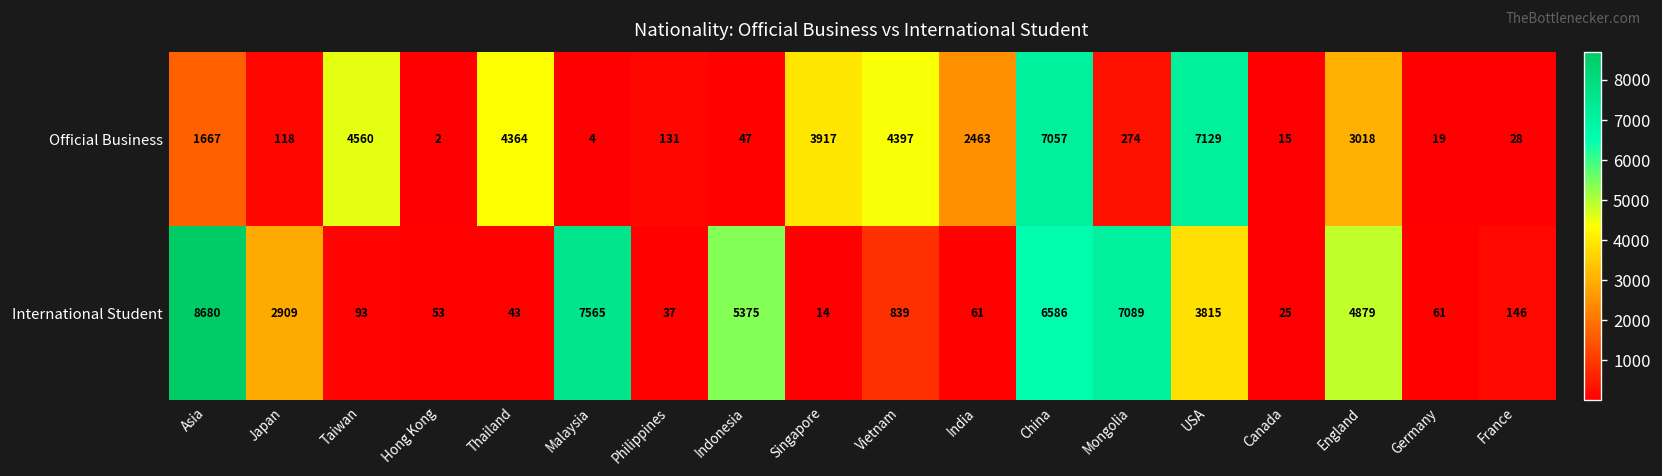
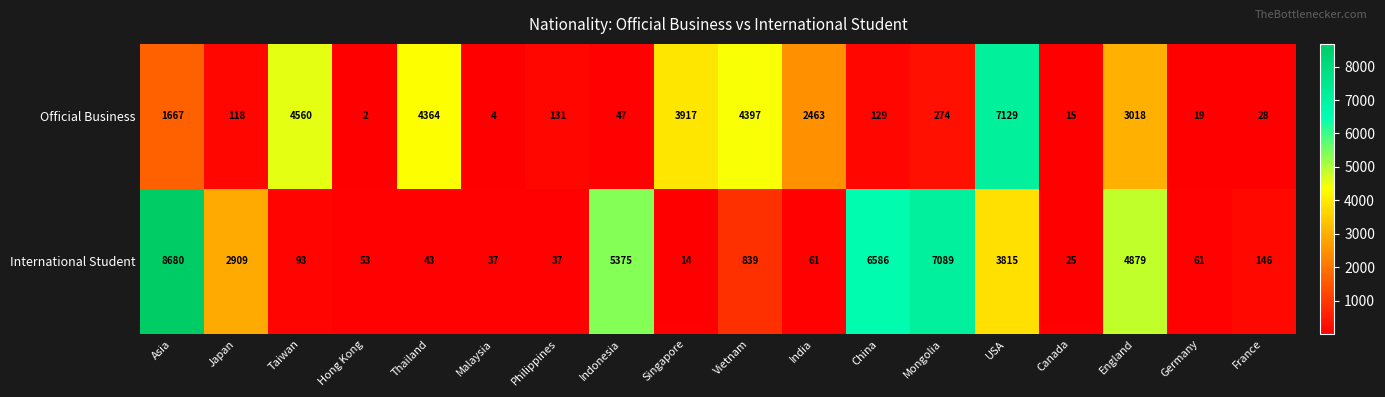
  {
    "Official Business": {
      "Asia": 1667,
      "Japan": 118,
      "Taiwan": 4560,
      "Hong Kong": 2,
      "Thailand": 4364,
      "Malaysia": 4,
      "Philippines": 131,
      "Indonesia": 47,
      "Singapore": 3917,
      "Vietnam": 4397,
      "India": 2463,
-     "China": 7057,
+     "China": 129,
      "Mongolia": 274,
      "USA": 7129,
      "Canada": 15,
      "England": 3018,
      "Germany": 19,
      "France": 28
    },
    "International Student": {
      "Asia": 8680,
      "Japan": 2909,
      "Taiwan": 93,
      "Hong Kong": 53,
      "Thailand": 43,
-     "Malaysia": 7565,
+     "Malaysia": 37,
      "Philippines": 37,
      "Indonesia": 5375,
      "Singapore": 14,
      "Vietnam": 839,
      "India": 61,
      "China": 6586,
      "Mongolia": 7089,
      "USA": 3815,
      "Canada": 25,
      "England": 4879,
      "Germany": 61,
      "France": 146
    }
  }
